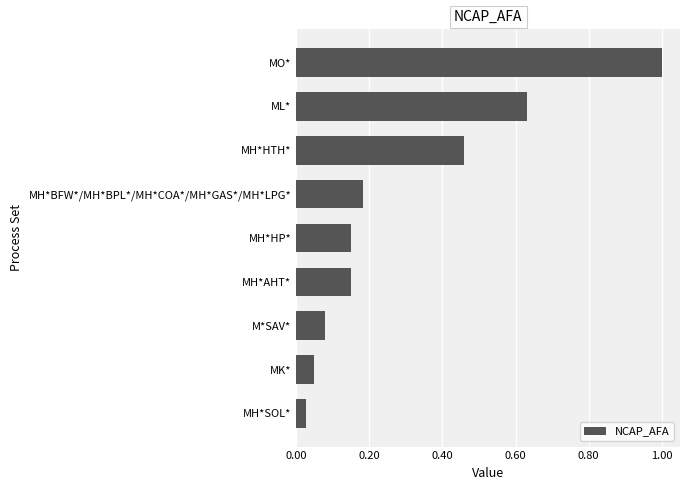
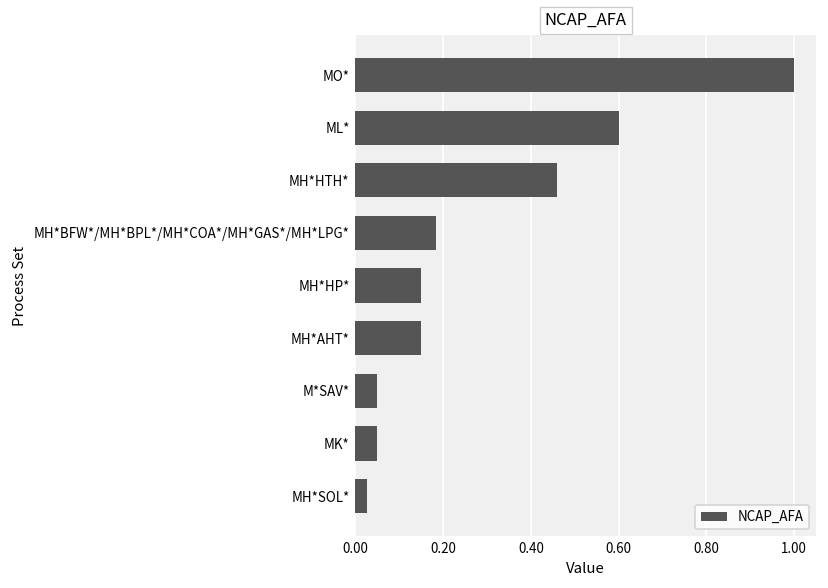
  {
    "MO*": 1.00,
-   "ML*": 0.63,
+   "ML*": 0.60,
    "MH*HTH*": 0.46,
    "MH*BFW*/MH*BPL*/MH*COA*/MH*GAS*/MH*LPG*": 0.18,
    "MH*HP*": 0.15,
    "MH*AHT*": 0.15,
-   "M*SAV*": 0.08,
+   "M*SAV*": 0.05,
    "MK*": 0.05,
    "MH*SOL*": 0.03
  }
